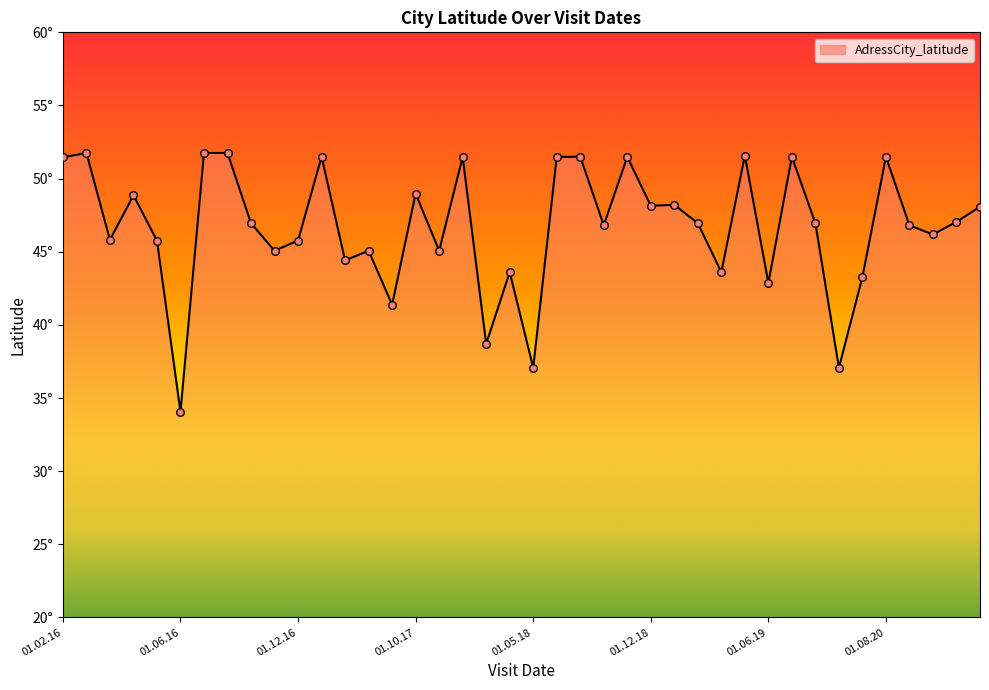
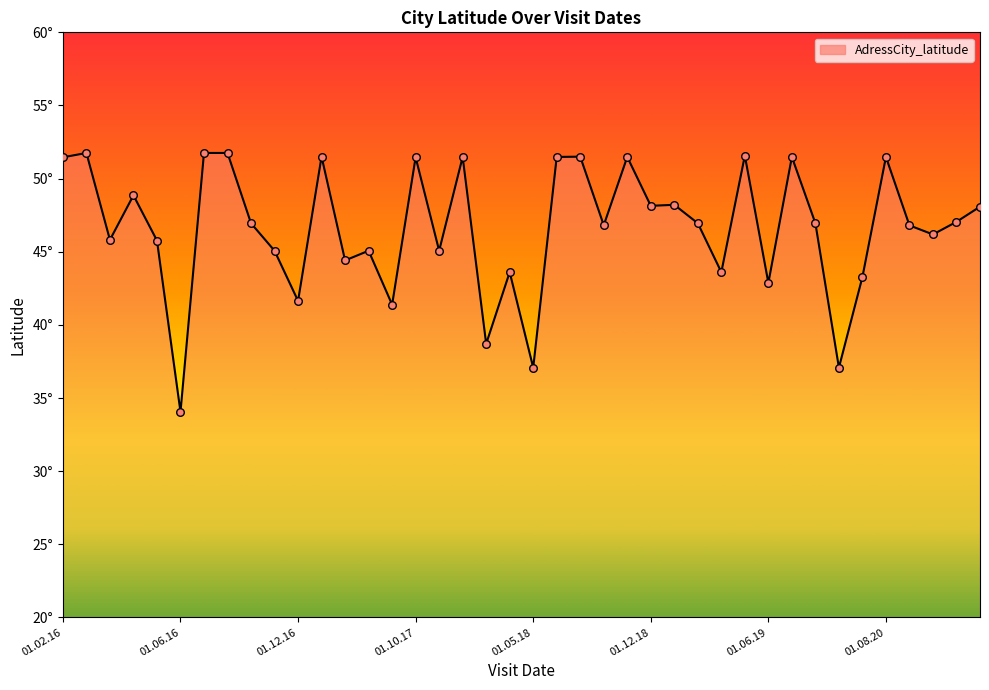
  {
-   "01.12.16": "45.8°",
-   "01.10.17": "49.0°",
+   "01.12.16": "41.6°",
+   "01.10.17": "51.5°",
    "01.05.18": "37.1°",
    "01.06.19": "42.9°",
    "01.08.20": "51.5°"
  }
